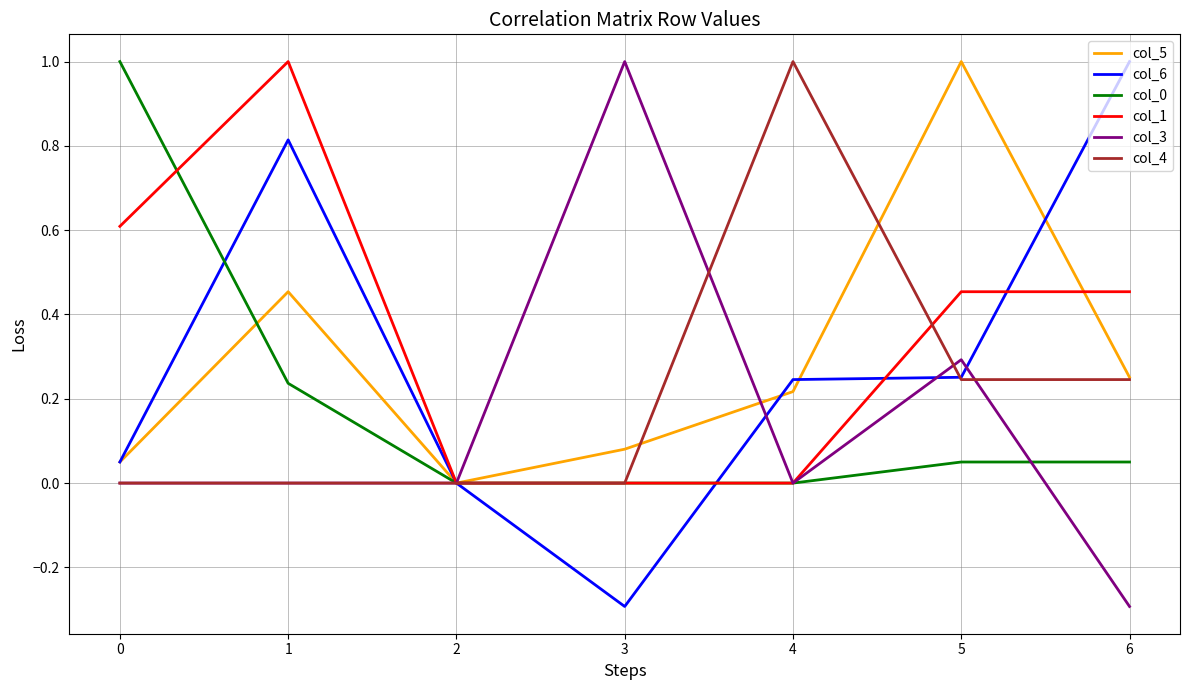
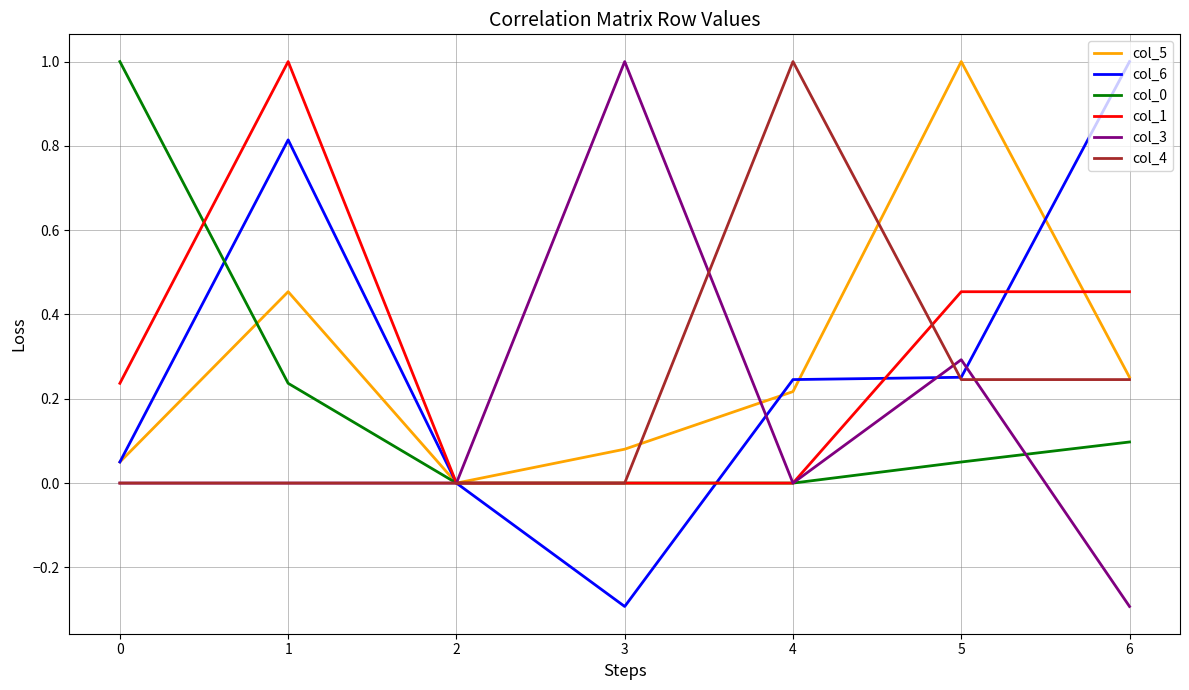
  {
    "col_5": {
      "1": 0.45,
      "3": 0.08,
      "4": 0.22,
      "5": 1.00
    },
    "col_6": {
      "1": 0.81,
      "3": -0.29,
      "4": 0.25
    },
    "col_0": {
      "0": 1.00,
      "1": 0.24,
      "5": 0.05,
-     "6": 0.05
+     "6": 0.10
    },
    "col_1": {
-     "0": 0.61,
+     "0": 0.24,
      "1": 1.00,
      "5": 0.45,
      "6": 0.45
    },
    "col_3": {
      "3": 1.00,
      "5": 0.29,
      "6": -0.29
    },
    "col_4": {
      "4": 1.00
    }
  }
